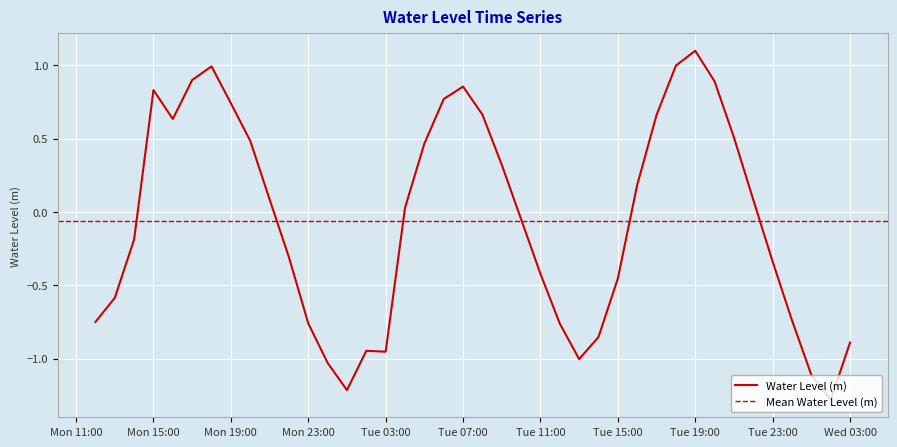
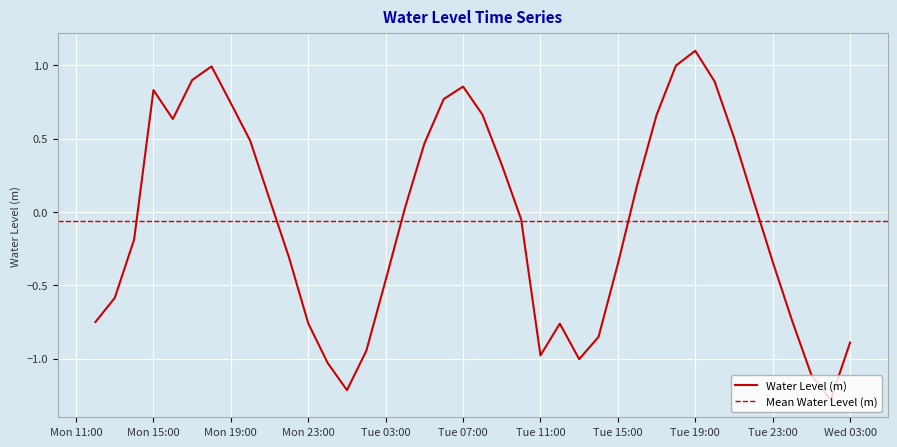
  {
    "Mon 15:00": 0.83,
    "Mon 19:00": 0.74,
    "Mon 23:00": -0.76,
-   "Tue 03:00": -0.95,
+   "Tue 03:00": -0.47,
    "Tue 07:00": 0.86,
-   "Tue 11:00": -0.42,
-   "Tue 15:00": -0.45,
+   "Tue 11:00": -0.98,
+   "Tue 15:00": -0.35,
    "Tue 19:00": 1.10,
    "Tue 23:00": -0.34,
    "Wed 03:00": -0.89
  }
